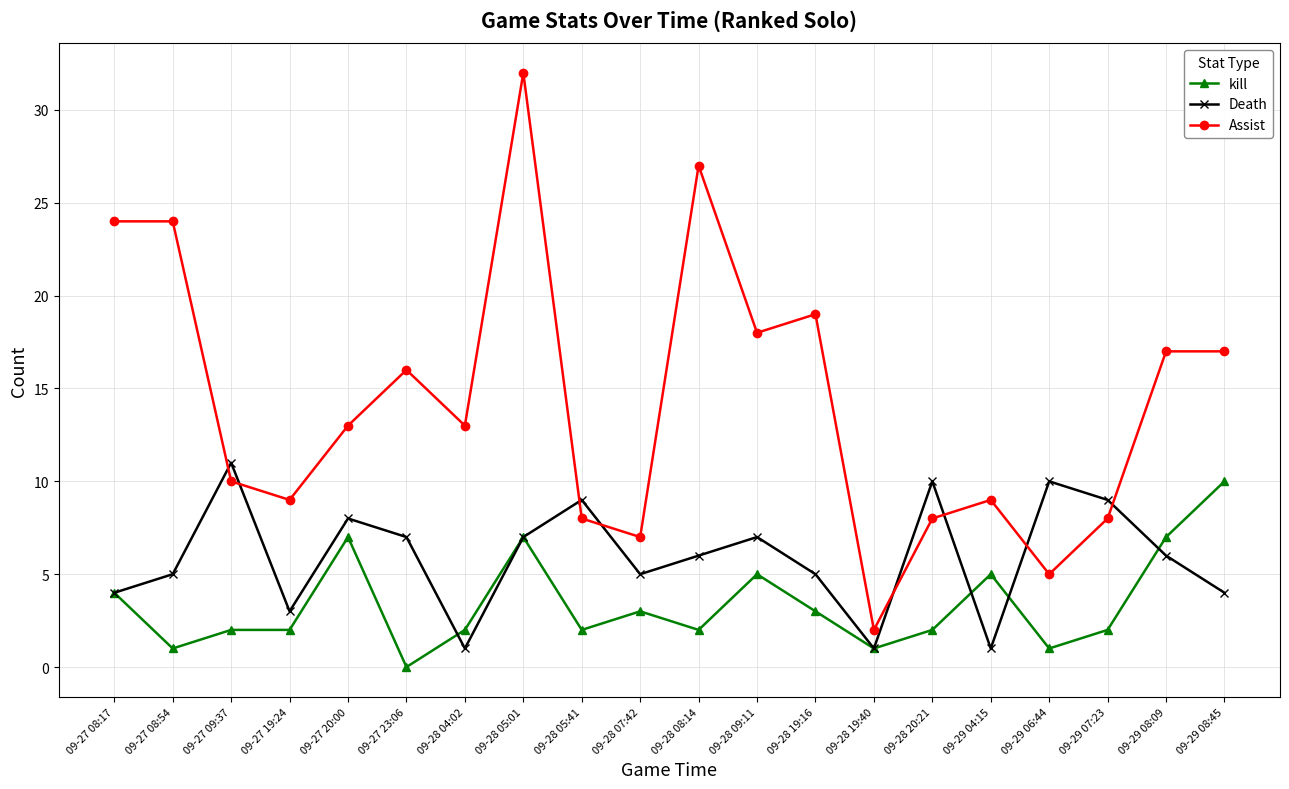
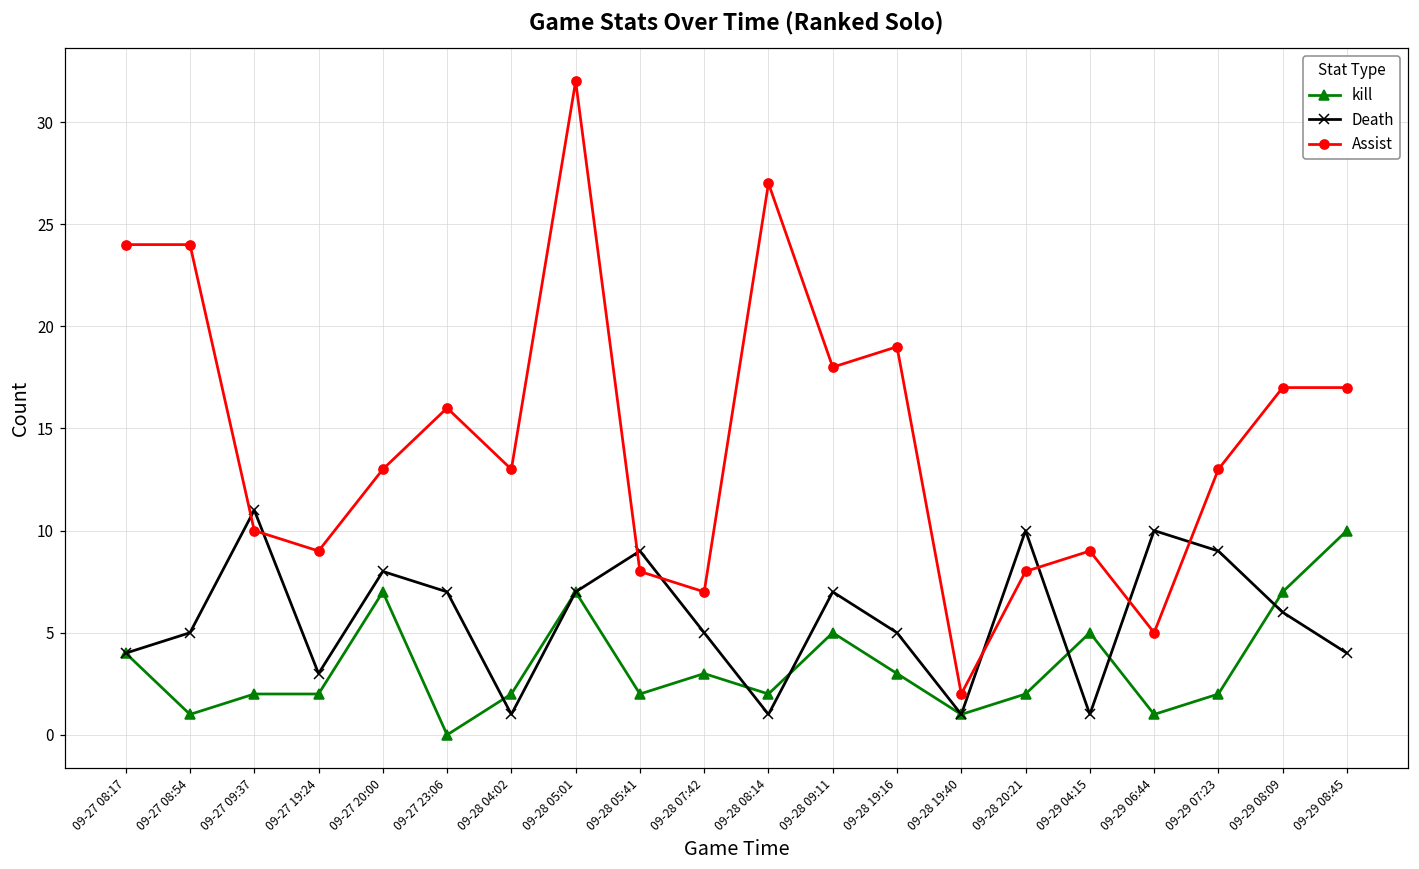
  {
    "kill": {
      "09-27 08:54": 1,
      "09-27 09:37": 2,
      "09-27 19:24": 2,
      "09-27 20:00": 7,
      "09-27 23:06": 0,
      "09-28 04:02": 2,
      "09-28 05:41": 2,
      "09-28 07:42": 3,
      "09-28 08:14": 2,
      "09-28 09:11": 5,
      "09-28 19:16": 3,
      "09-28 20:21": 2,
      "09-29 04:15": 5,
      "09-29 06:44": 1,
      "09-29 07:23": 2,
      "09-29 08:09": 7,
      "09-29 08:45": 10
    },
    "Death": {
      "09-27 08:54": 5,
      "09-27 09:37": 11,
      "09-27 19:24": 3,
      "09-27 20:00": 8,
      "09-27 23:06": 7,
      "09-28 04:02": 1,
      "09-28 05:41": 9,
      "09-28 07:42": 5,
-     "09-28 08:14": 6,
+     "09-28 08:14": 1,
      "09-28 09:11": 7,
      "09-28 19:16": 5,
      "09-28 20:21": 10,
      "09-29 04:15": 1,
      "09-29 06:44": 10,
      "09-29 07:23": 9,
      "09-29 08:09": 6,
      "09-29 08:45": 4
    },
    "Assist": {
      "09-27 08:17": 24,
      "09-27 08:54": 24,
      "09-27 09:37": 10,
      "09-27 19:24": 9,
      "09-27 20:00": 13,
      "09-27 23:06": 16,
      "09-28 04:02": 13,
      "09-28 05:01": 32,
      "09-28 05:41": 8,
      "09-28 07:42": 7,
      "09-28 08:14": 27,
      "09-28 09:11": 18,
      "09-28 19:16": 19,
      "09-28 19:40": 2,
      "09-28 20:21": 8,
      "09-29 04:15": 9,
      "09-29 06:44": 5,
-     "09-29 07:23": 8,
+     "09-29 07:23": 13,
      "09-29 08:09": 17,
      "09-29 08:45": 17
    }
  }
